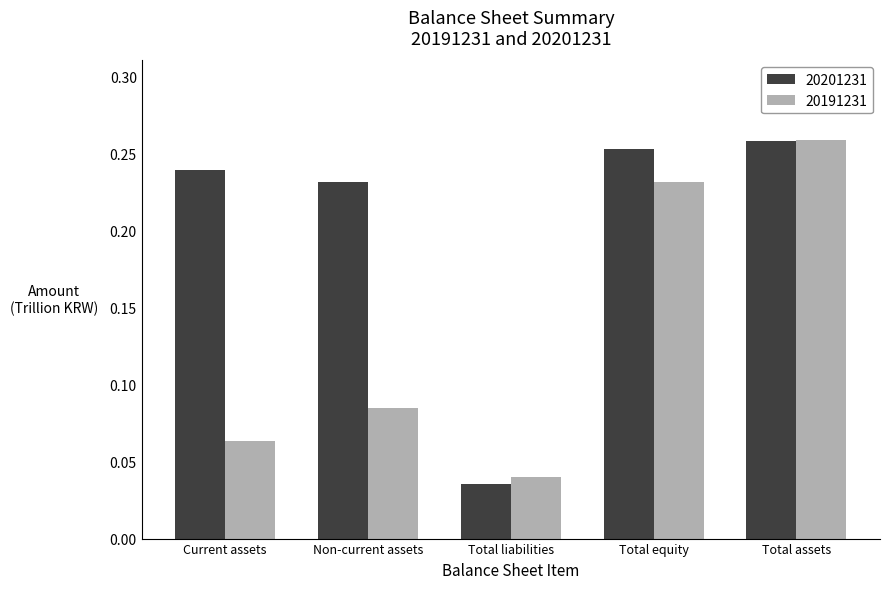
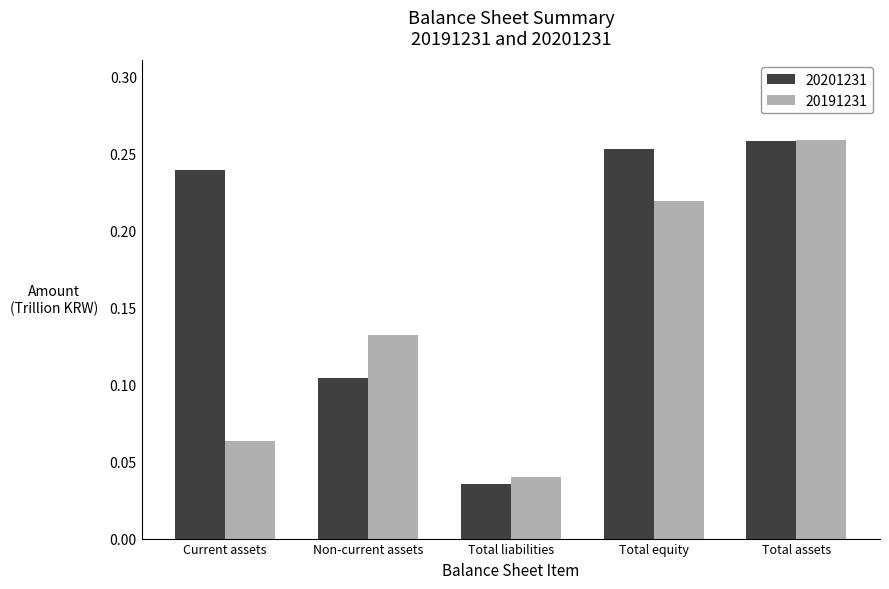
  {
    "20201231": {
      "Current assets": 0.239,
-     "Non-current assets": 0.231,
+     "Non-current assets": 0.104,
      "Total liabilities": 0.036,
      "Total equity": 0.253,
      "Total assets": 0.258
    },
    "20191231": {
      "Current assets": 0.064,
-     "Non-current assets": 0.084,
+     "Non-current assets": 0.132,
      "Total liabilities": 0.040,
-     "Total equity": 0.231,
+     "Total equity": 0.219,
      "Total assets": 0.258
    }
  }
